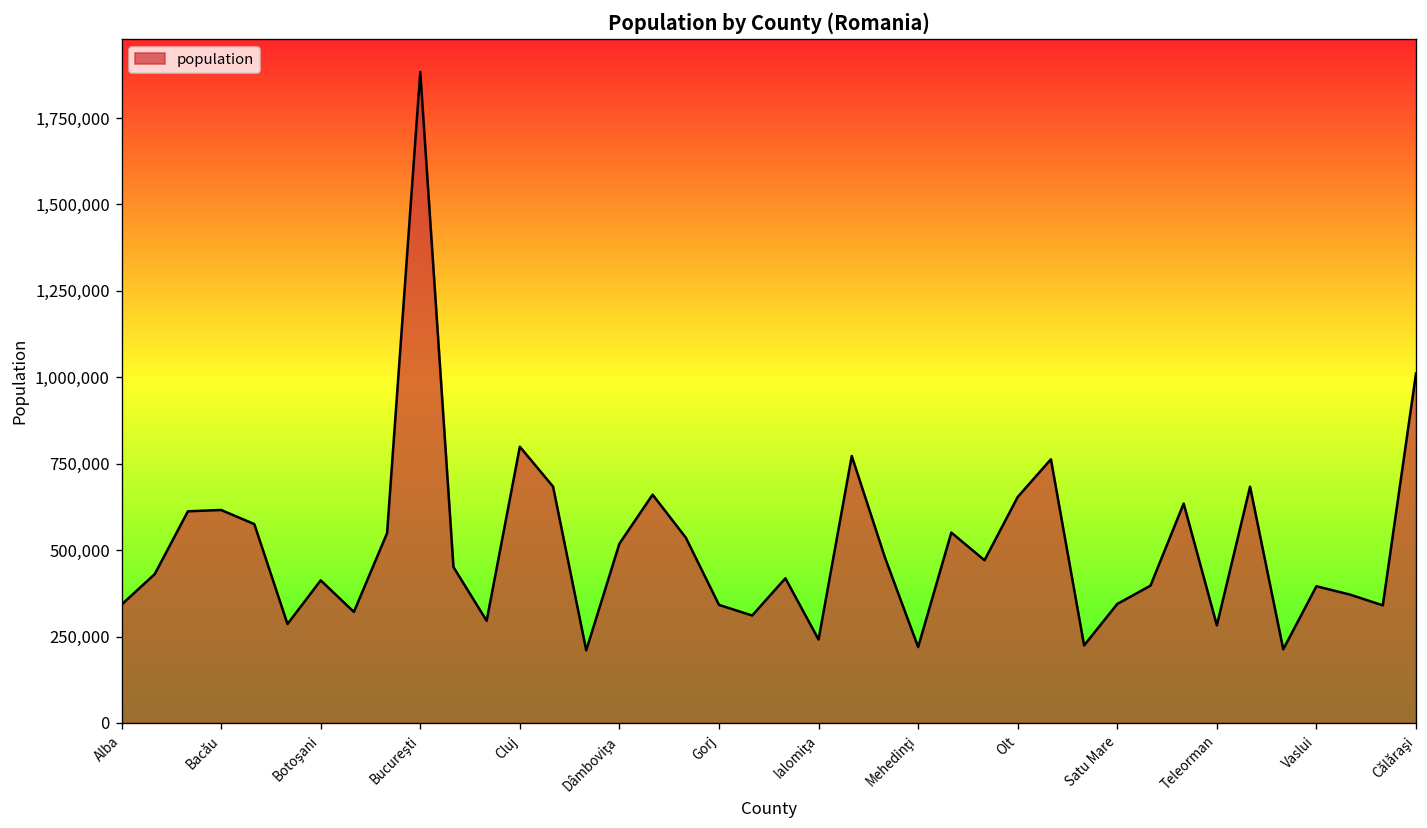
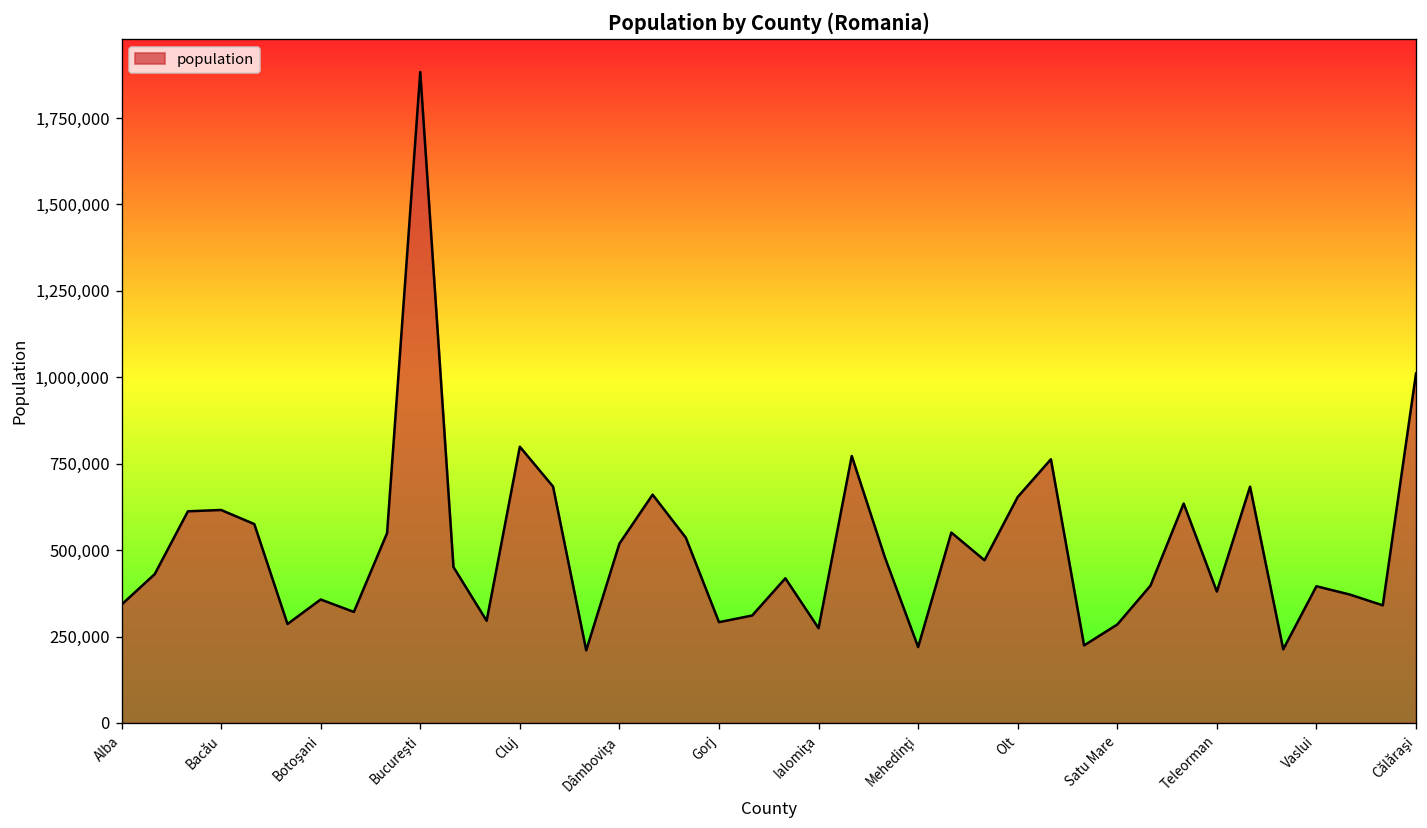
  {
    "Alba": "340,000",
    "Bacău": "620,000",
-   "Botoşani": "410,000",
+   "Botoşani": "360,000",
    "Bucureşti": "1,880,000",
    "Cluj": "800,000",
    "Dâmboviţa": "520,000",
-   "Gorj": "340,000",
-   "Ialomiţa": "240,000",
+   "Gorj": "290,000",
+   "Ialomiţa": "270,000",
    "Mehedinţi": "220,000",
    "Olt": "650,000",
-   "Satu Mare": "340,000",
-   "Teleorman": "280,000",
+   "Satu Mare": "280,000",
+   "Teleorman": "380,000",
    "Vaslui": "400,000",
    "Călăraşi": "1,010,000"
  }
